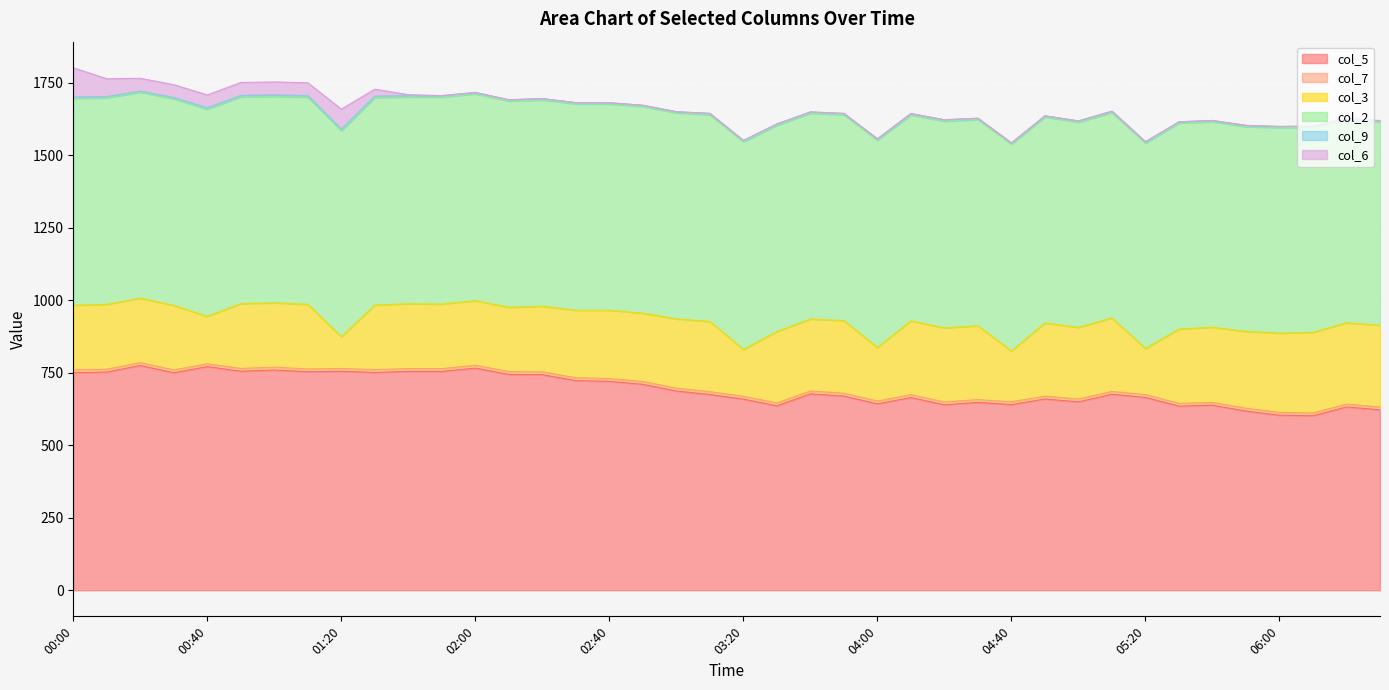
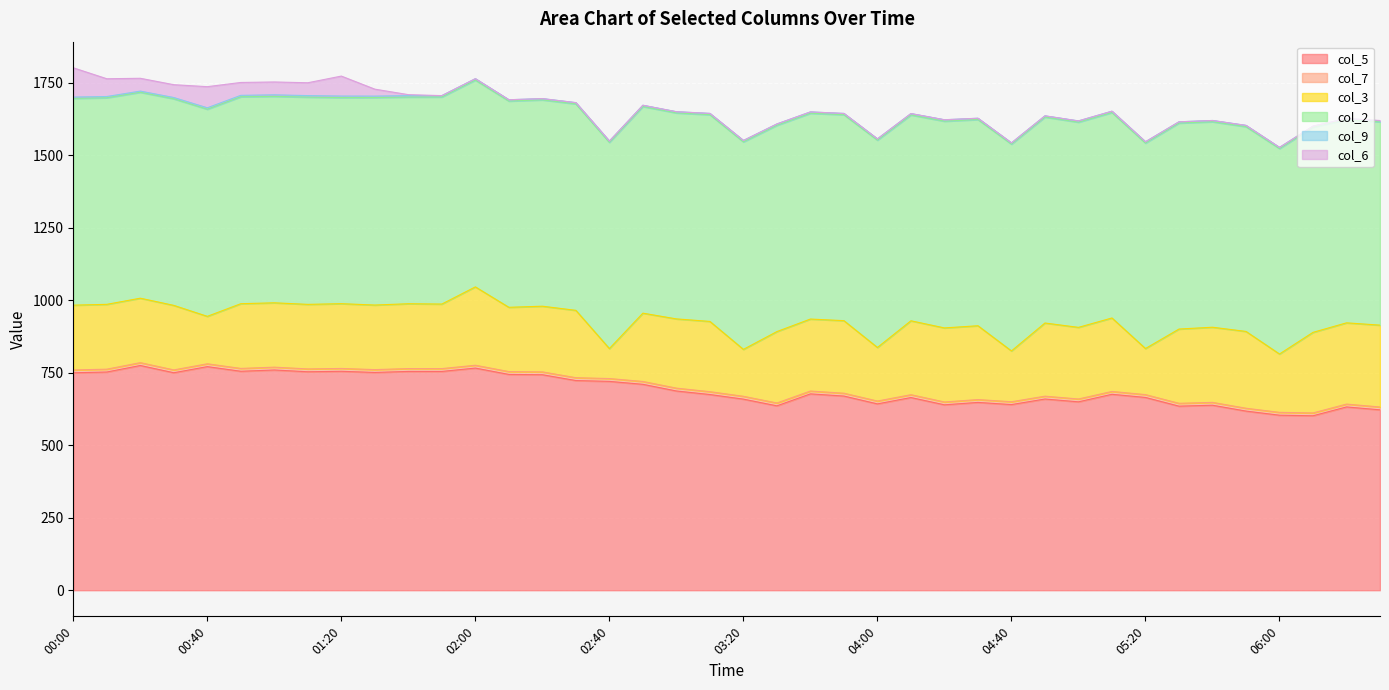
  {
    "col_3": {
      "00:00": 220,
      "00:40": 160,
-     "01:20": 110,
-     "02:00": 220,
-     "02:40": 240,
+     "01:20": 220,
+     "02:00": 270,
+     "02:40": 100,
      "03:20": 160,
      "04:00": 180,
      "04:40": 180,
      "05:20": 160,
-     "06:00": 270
+     "06:00": 200
    },
    "col_6": {
      "00:00": 100,
-     "00:40": 40,
+     "00:40": 70,
      "01:20": 70
    }
  }
